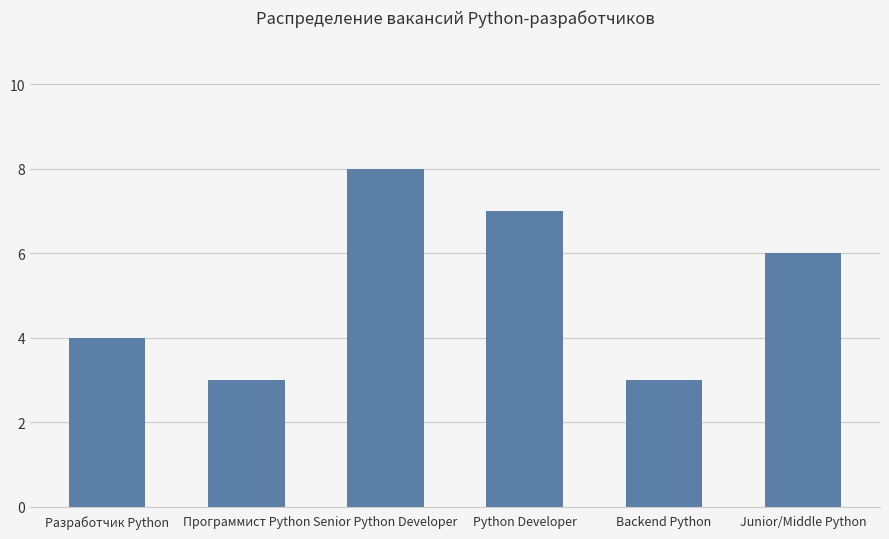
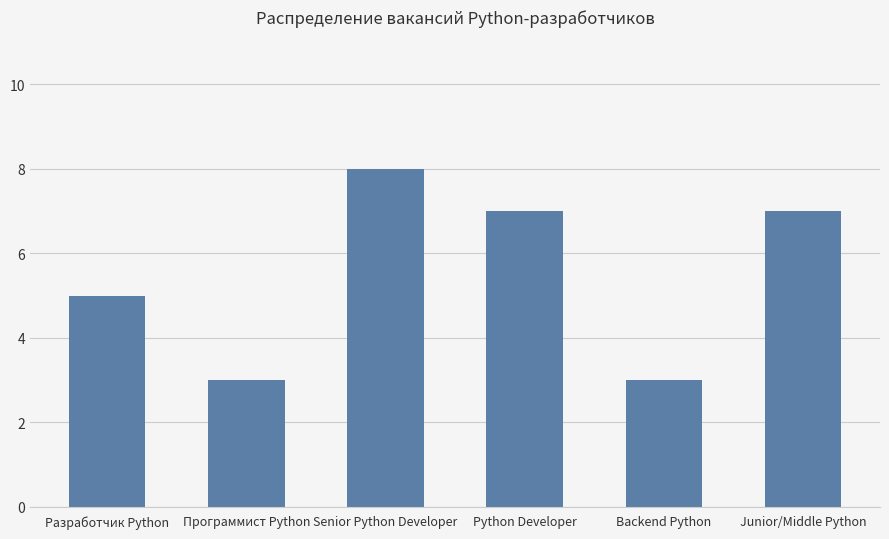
  {
-   "Разработчик Python": 4,
+   "Разработчик Python": 5,
    "Программист Python": 3,
    "Senior Python Developer": 8,
    "Python Developer": 7,
    "Backend Python": 3,
-   "Junior/Middle Python": 6
+   "Junior/Middle Python": 7
  }
